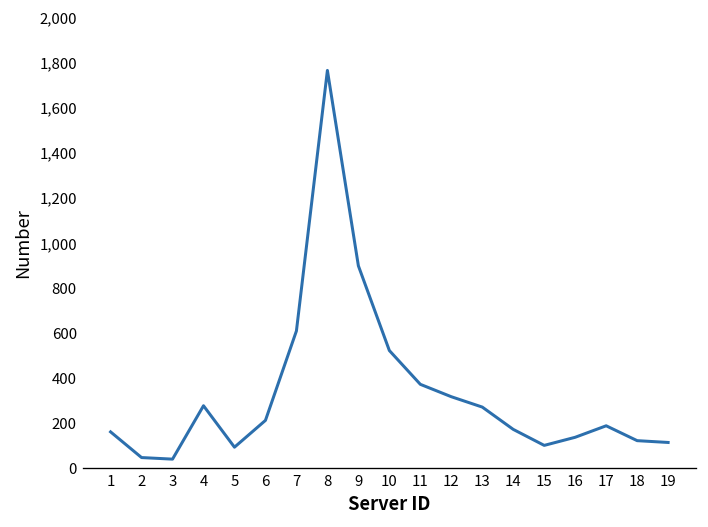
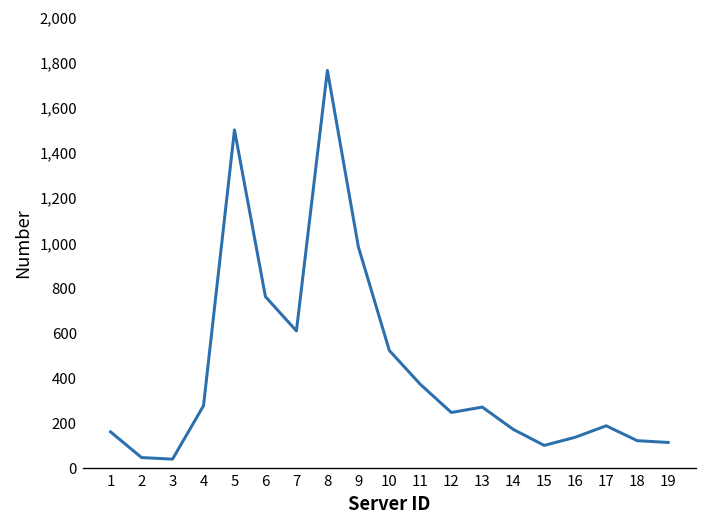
  {
    "1": "160",
    "2": "50",
    "3": "40",
    "4": "280",
-   "5": "90",
-   "6": "210",
+   "5": "1,500",
+   "6": "760",
    "7": "610",
    "8": "1,760",
-   "9": "900",
+   "9": "980",
    "10": "520",
    "11": "370",
-   "12": "320",
+   "12": "250",
    "13": "270",
    "14": "170",
    "15": "100",
    "16": "140",
    "17": "190",
    "18": "120",
    "19": "110"
  }
